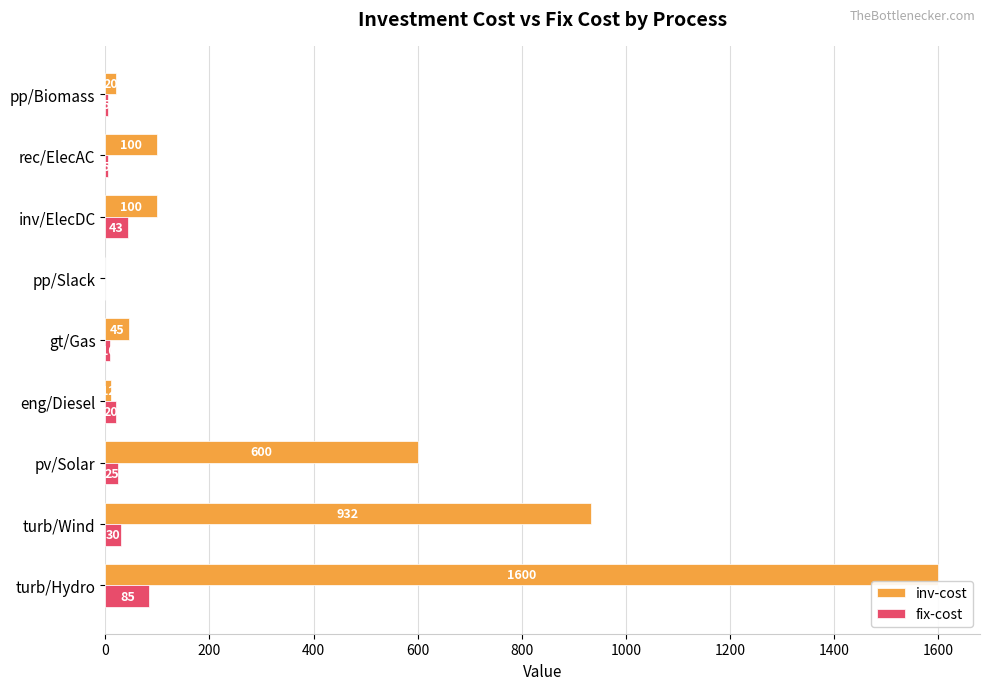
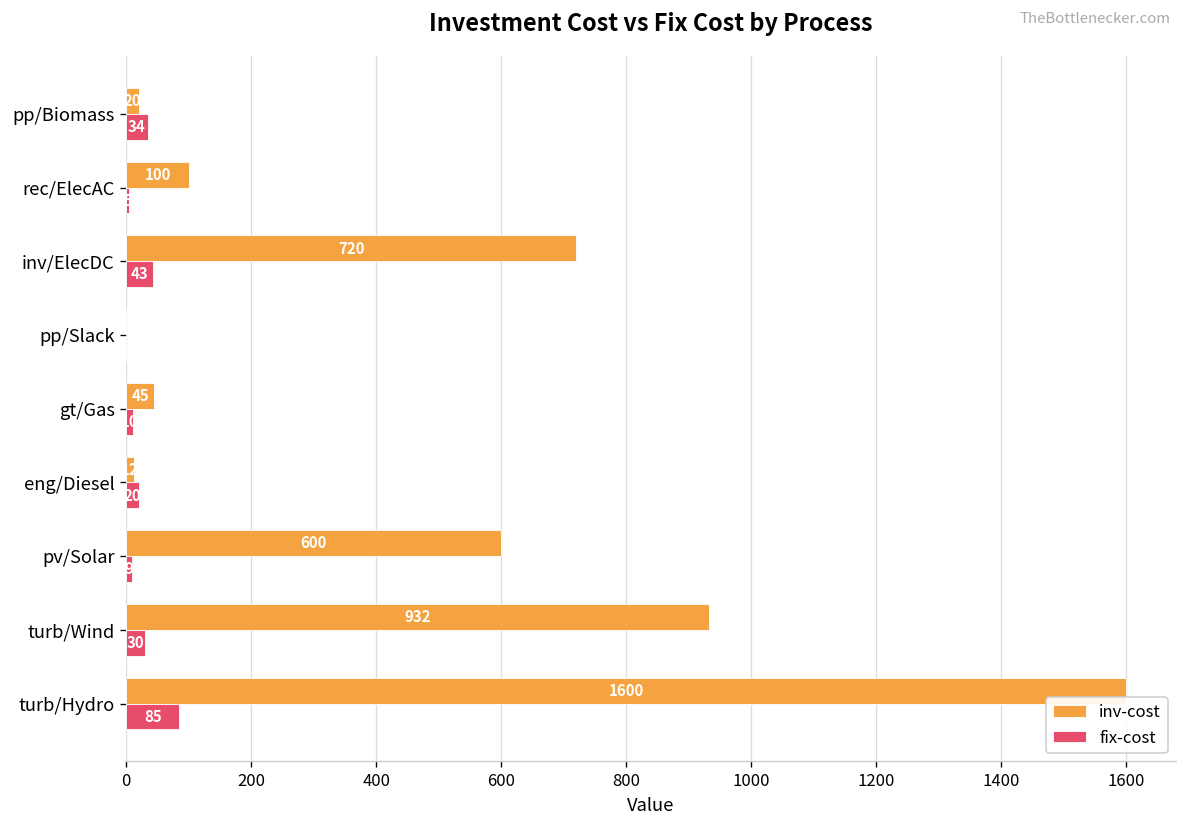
  {
    "inv-cost": {
      "pp/Biomass": 20,
      "rec/ElecAC": 100,
-     "inv/ElecDC": 100,
+     "inv/ElecDC": 720,
      "gt/Gas": 45,
      "pv/Solar": 600,
      "turb/Wind": 932,
      "turb/Hydro": 1600
    },
    "fix-cost": {
-     "pp/Biomass": 10,
+     "pp/Biomass": 30,
      "rec/ElecAC": 10,
      "pp/Slack": 0,
      "gt/Gas": 10,
-     "pv/Solar": 30
+     "pv/Solar": 10
    }
  }
